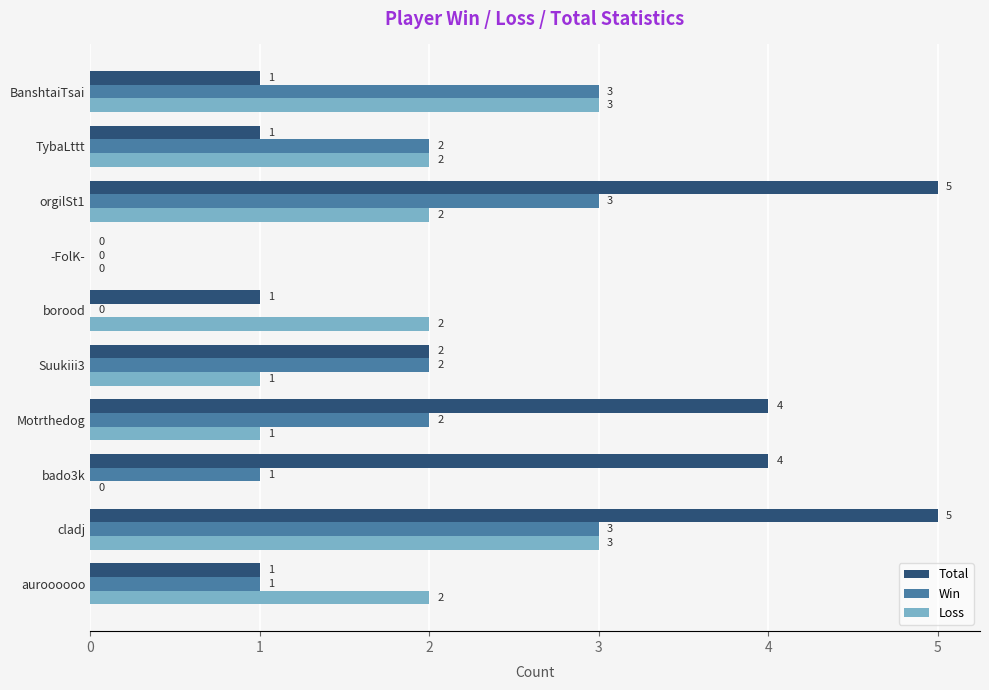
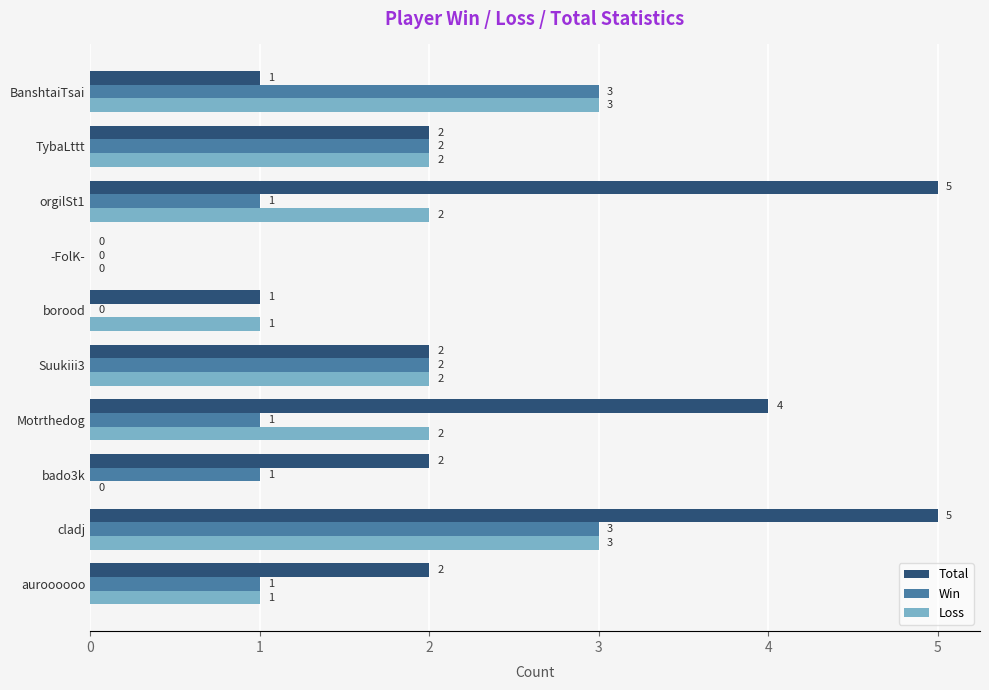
  {
    "Total": {
      "BanshtaiTsai": 1,
-     "TybaLttt": 1,
+     "TybaLttt": 2,
      "orgilSt1": 5,
      "-FolK-": 0,
      "borood": 1,
      "Suukiii3": 2,
      "Motrthedog": 4,
-     "bado3k": 4,
+     "bado3k": 2,
      "cladj": 5,
-     "auroooooo": 1
+     "auroooooo": 2
    },
    "Win": {
      "BanshtaiTsai": 3,
      "TybaLttt": 2,
-     "orgilSt1": 3,
+     "orgilSt1": 1,
      "-FolK-": 0,
      "borood": 0,
      "Suukiii3": 2,
-     "Motrthedog": 2,
+     "Motrthedog": 1,
      "bado3k": 1,
      "cladj": 3,
      "auroooooo": 1
    },
    "Loss": {
      "BanshtaiTsai": 3,
      "TybaLttt": 2,
      "orgilSt1": 2,
      "-FolK-": 0,
-     "borood": 2,
-     "Suukiii3": 1,
-     "Motrthedog": 1,
+     "borood": 1,
+     "Suukiii3": 2,
+     "Motrthedog": 2,
      "bado3k": 0,
      "cladj": 3,
-     "auroooooo": 2
+     "auroooooo": 1
    }
  }
